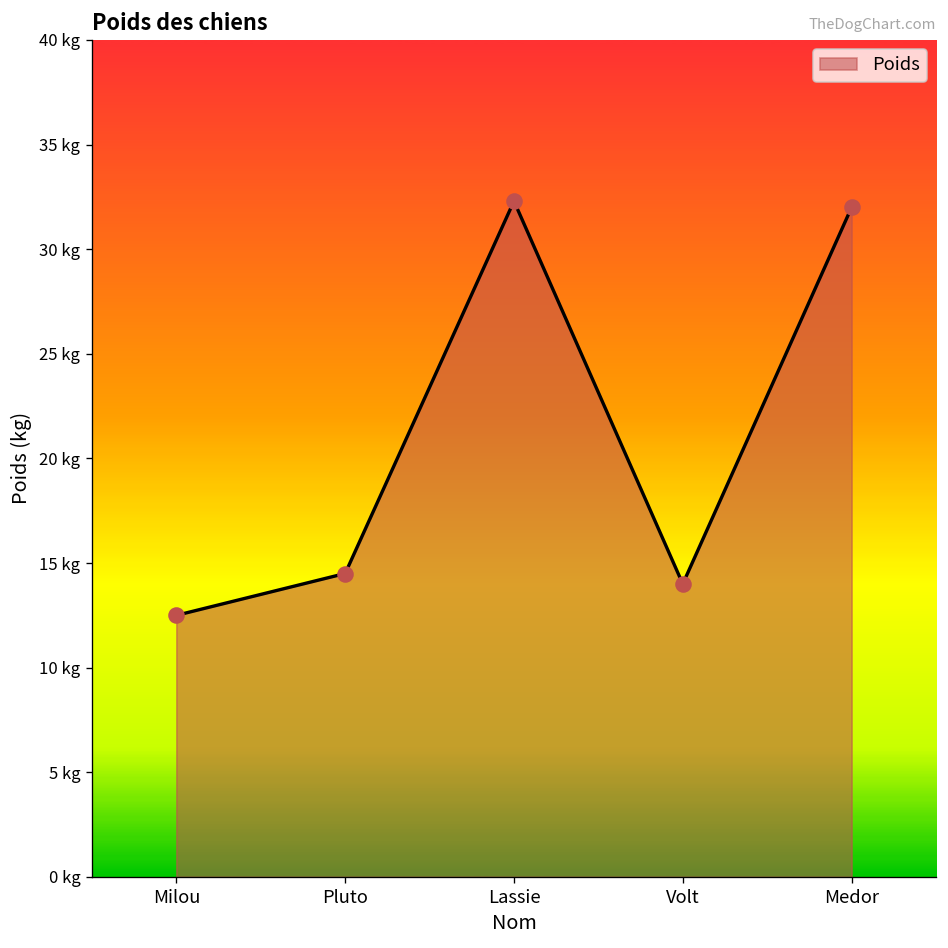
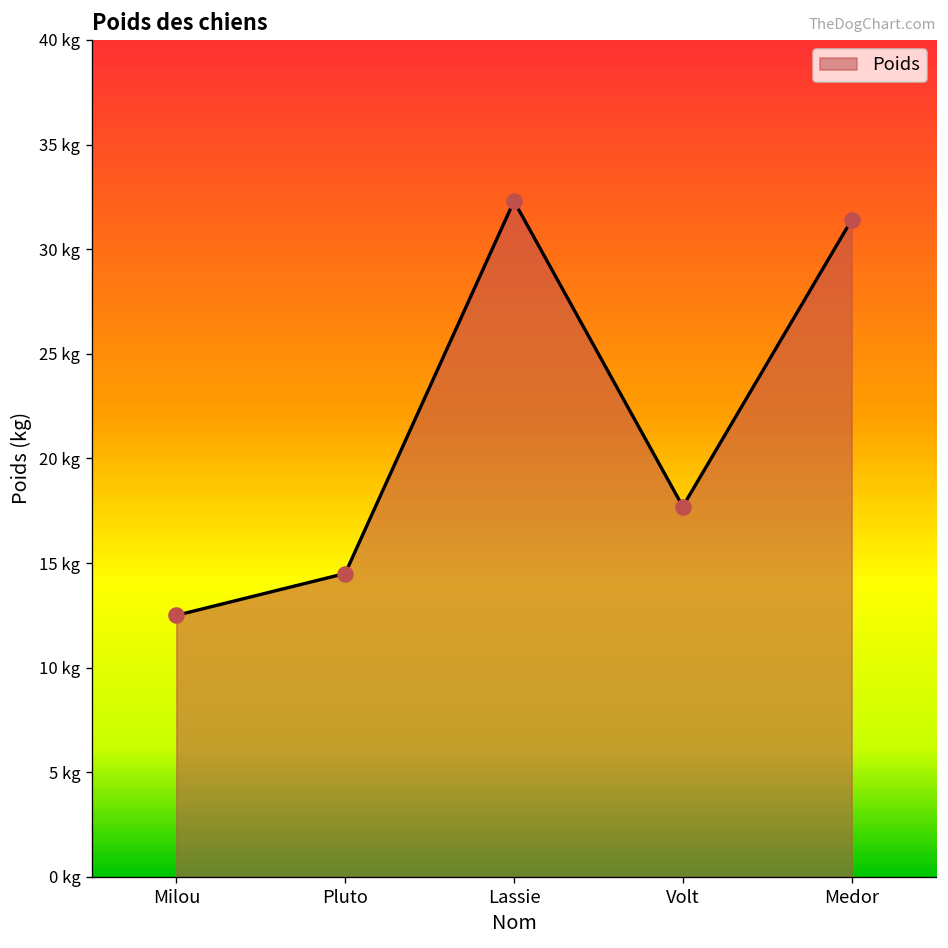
  {
    "Milou": "12.5 kg",
    "Pluto": "14.5 kg",
    "Lassie": "32.3 kg",
-   "Volt": "14.0 kg",
-   "Medor": "32.0 kg"
+   "Volt": "17.7 kg",
+   "Medor": "31.4 kg"
  }
